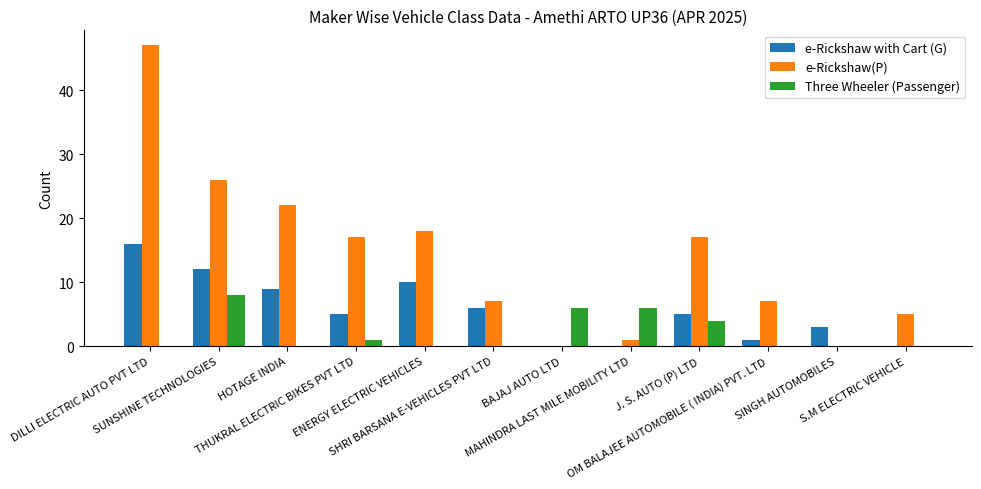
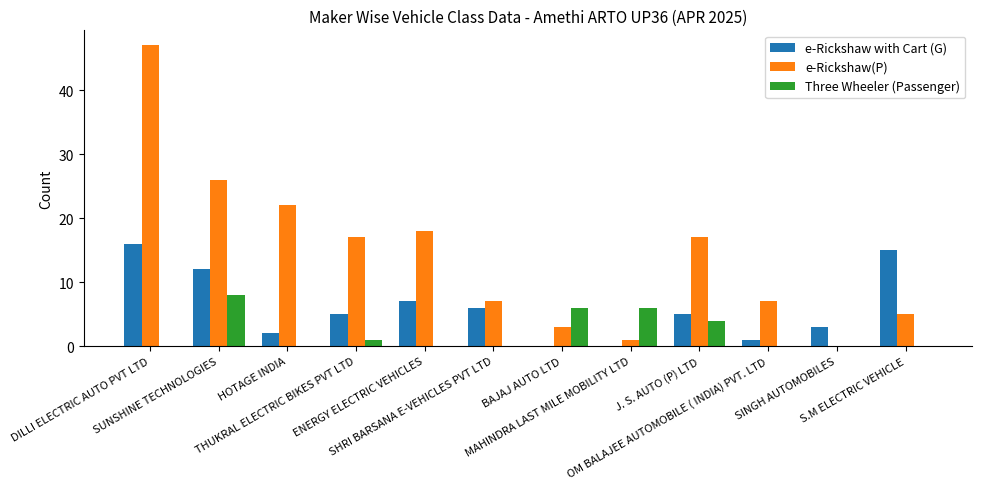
  {
    "e-Rickshaw with Cart (G)": {
      "DILLI ELECTRIC AUTO PVT LTD": 16,
      "SUNSHINE TECHNOLOGIES": 12,
-     "HOTAGE INDIA": 9,
+     "HOTAGE INDIA": 2,
      "THUKRAL ELECTRIC BIKES PVT LTD": 5,
-     "ENERGY ELECTRIC VEHICLES": 10,
+     "ENERGY ELECTRIC VEHICLES": 7,
      "SHRI BARSANA E-VEHICLES PVT LTD": 6,
      "BAJAJ AUTO LTD": 0,
      "MAHINDRA LAST MILE MOBILITY LTD": 0,
      "J. S. AUTO (P) LTD": 5,
      "OM BALAJEE AUTOMOBILE ( INDIA) PVT. LTD": 1,
      "SINGH AUTOMOBILES": 3,
-     "S.M ELECTRIC VEHICLE": 0
+     "S.M ELECTRIC VEHICLE": 15
    },
    "e-Rickshaw(P)": {
      "DILLI ELECTRIC AUTO PVT LTD": 47,
      "SUNSHINE TECHNOLOGIES": 26,
      "HOTAGE INDIA": 22,
      "THUKRAL ELECTRIC BIKES PVT LTD": 17,
      "ENERGY ELECTRIC VEHICLES": 18,
      "SHRI BARSANA E-VEHICLES PVT LTD": 7,
-     "BAJAJ AUTO LTD": 0,
+     "BAJAJ AUTO LTD": 3,
      "MAHINDRA LAST MILE MOBILITY LTD": 1,
      "J. S. AUTO (P) LTD": 17,
      "OM BALAJEE AUTOMOBILE ( INDIA) PVT. LTD": 7,
      "SINGH AUTOMOBILES": 0,
      "S.M ELECTRIC VEHICLE": 5
    },
    "Three Wheeler (Passenger)": {
      "DILLI ELECTRIC AUTO PVT LTD": 0,
      "SUNSHINE TECHNOLOGIES": 8,
      "HOTAGE INDIA": 0,
      "THUKRAL ELECTRIC BIKES PVT LTD": 1,
      "ENERGY ELECTRIC VEHICLES": 0,
      "SHRI BARSANA E-VEHICLES PVT LTD": 0,
      "BAJAJ AUTO LTD": 6,
      "MAHINDRA LAST MILE MOBILITY LTD": 6,
      "J. S. AUTO (P) LTD": 4,
      "OM BALAJEE AUTOMOBILE ( INDIA) PVT. LTD": 0,
      "SINGH AUTOMOBILES": 0,
      "S.M ELECTRIC VEHICLE": 0
    }
  }
